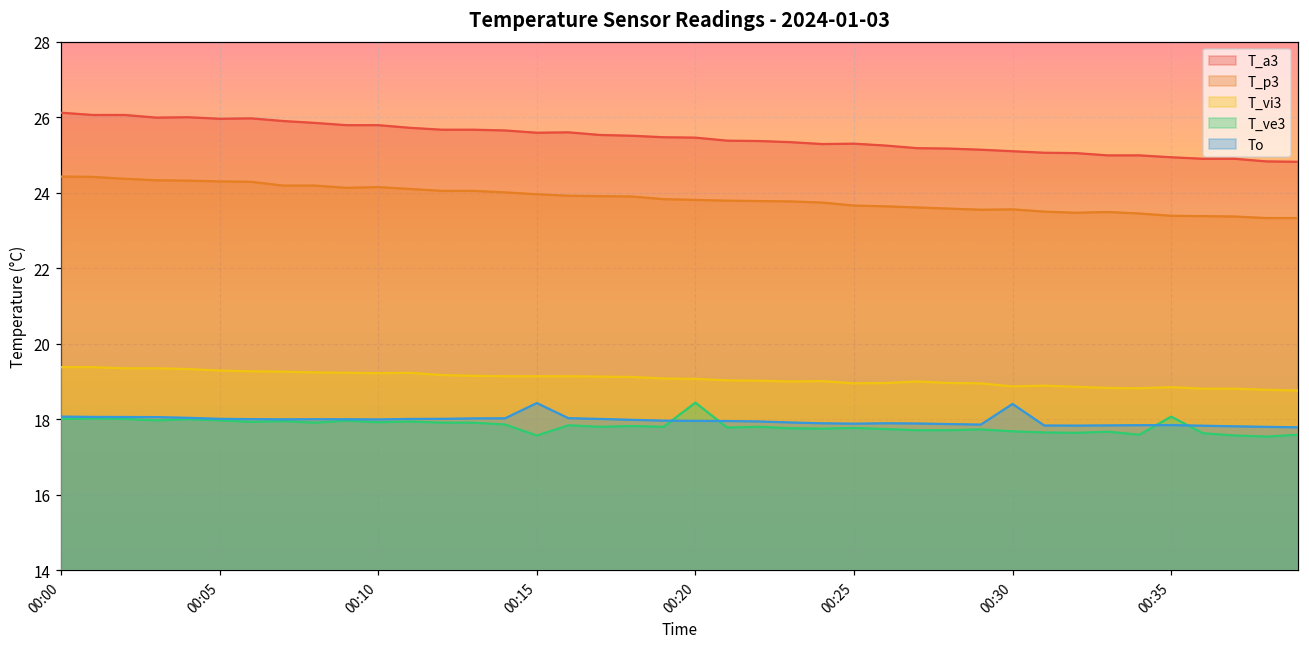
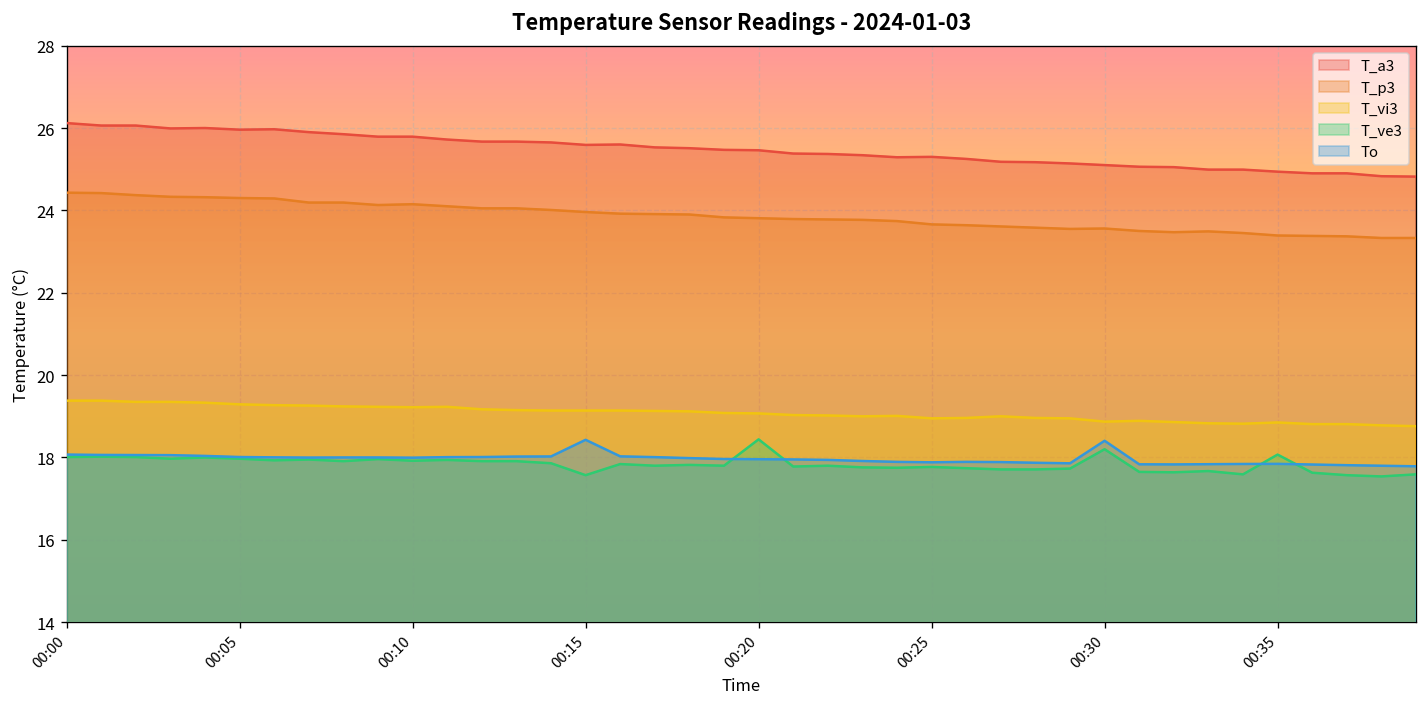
  {
    "T_ve3": {
      "00:10": 17.9,
      "00:15": 17.6,
      "00:20": 18.4,
      "00:25": 17.8,
-     "00:30": 17.7,
+     "00:30": 18.2,
      "00:35": 18.1
    },
    "To": {
      "00:10": 18.0,
      "00:15": 18.4,
      "00:20": 18.0,
      "00:25": 17.9,
      "00:30": 18.4,
      "00:35": 17.8
    }
  }
